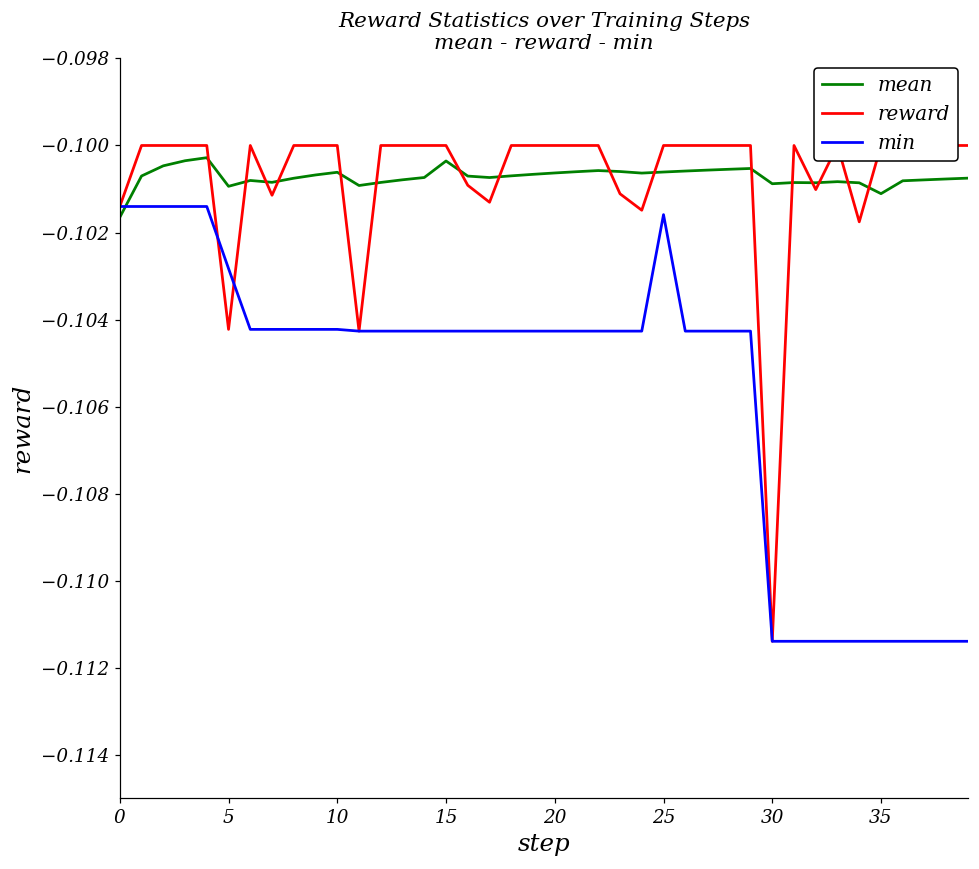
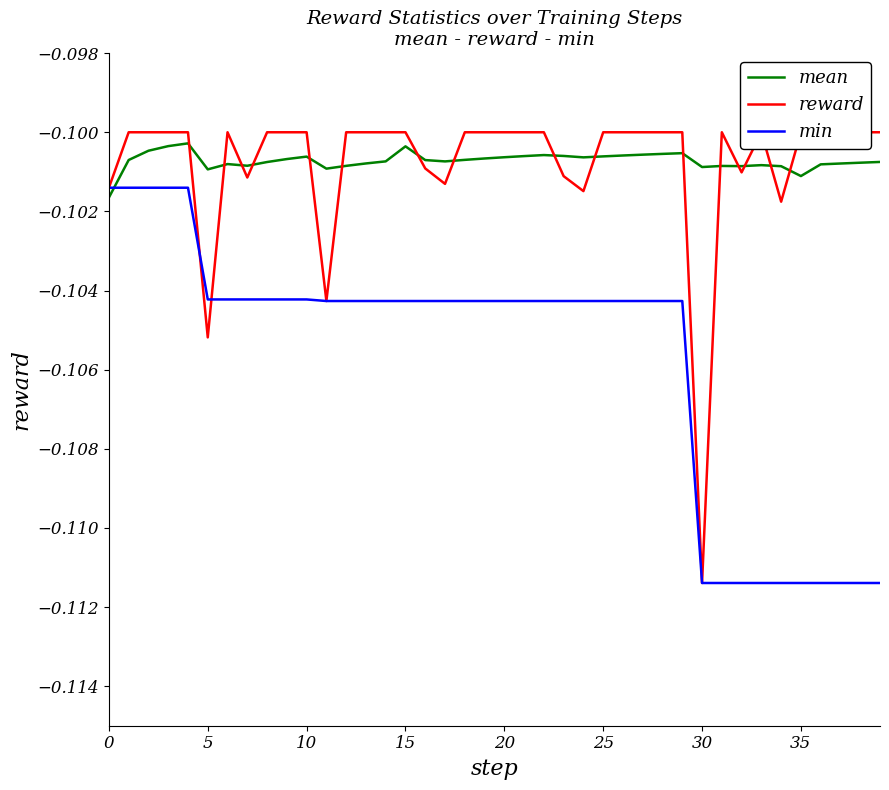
  {
    "mean": {
      "0": -0.1017,
      "5": -0.1009,
      "10": -0.1006,
      "15": -0.1004,
      "20": -0.1006,
      "25": -0.1006,
      "30": -0.1009,
      "35": -0.1011
    },
    "reward": {
-     "5": -0.1042,
+     "5": -0.1052,
      "10": -0.1000,
      "15": -0.1000,
      "20": -0.1000,
      "25": -0.1000
    },
    "min": {
-     "5": -0.1028,
+     "5": -0.1042,
      "10": -0.1042,
      "15": -0.1043,
      "20": -0.1043,
-     "25": -0.1016,
+     "25": -0.1043,
      "35": -0.1114
    }
  }
